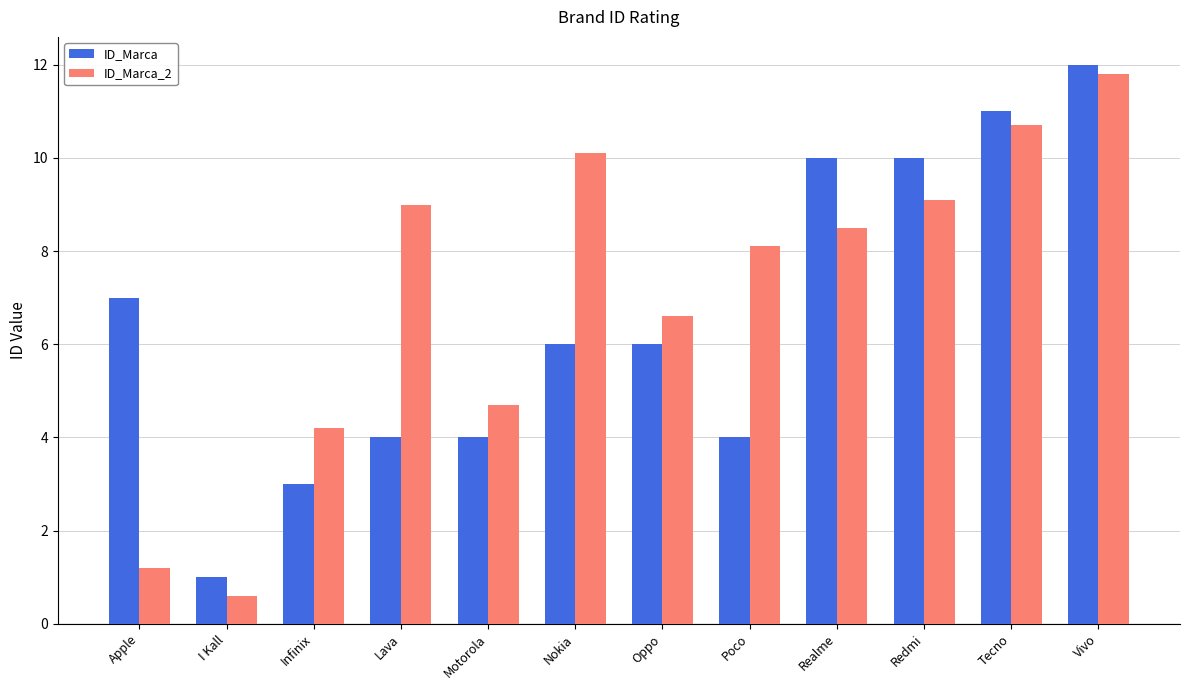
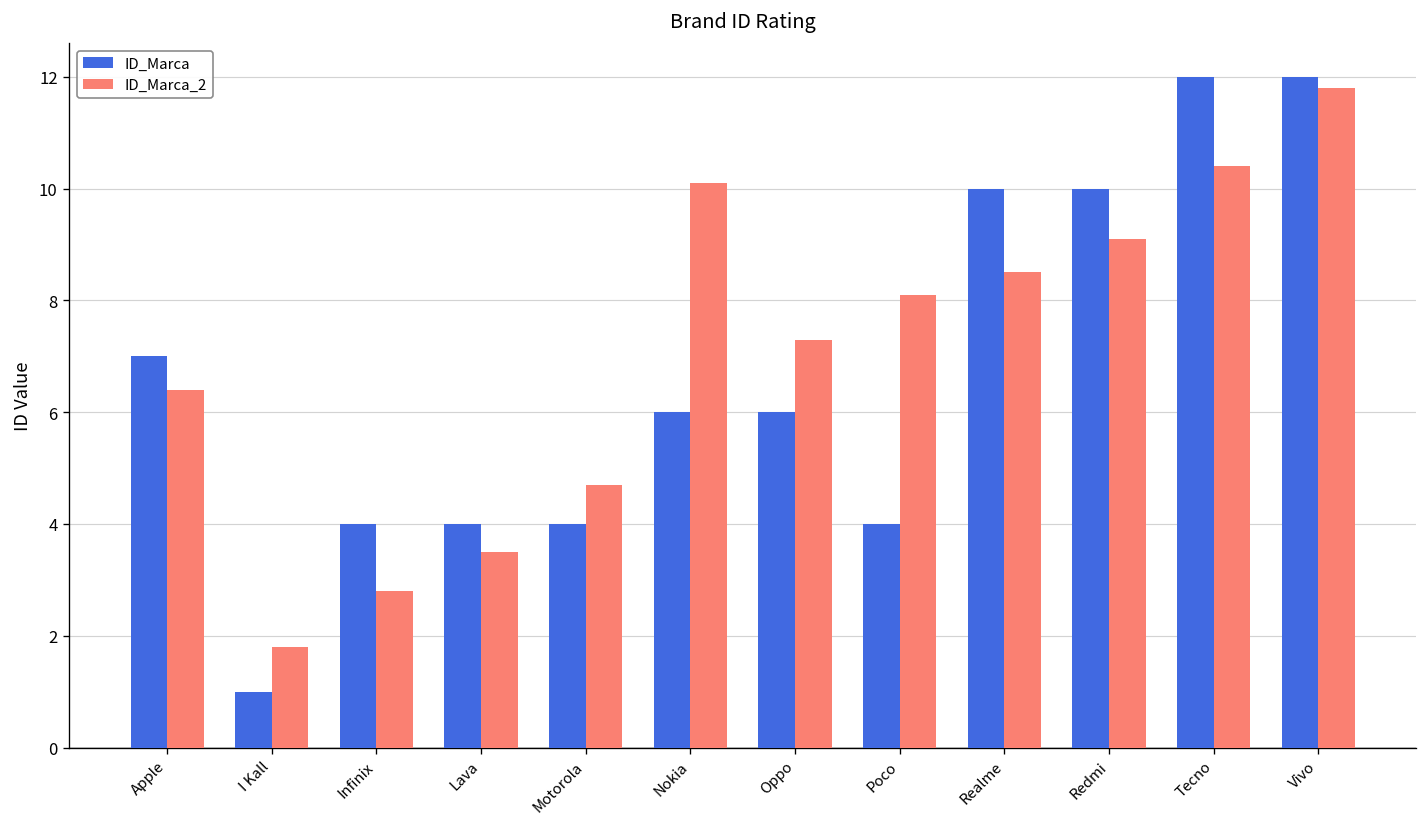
  {
    "ID_Marca": {
      "Apple": 7,
      "I Kall": 1,
-     "Infinix": 3,
+     "Infinix": 4,
      "Lava": 4,
      "Motorola": 4,
      "Nokia": 6,
      "Oppo": 6,
      "Poco": 4,
      "Realme": 10,
      "Redmi": 10,
-     "Tecno": 11,
+     "Tecno": 12,
      "Vivo": 12
    },
    "ID_Marca_2": {
-     "Apple": 1.2,
-     "I Kall": 0.6,
-     "Infinix": 4.2,
-     "Lava": 9.0,
+     "Apple": 6.4,
+     "I Kall": 1.8,
+     "Infinix": 2.8,
+     "Lava": 3.5,
      "Motorola": 4.7,
      "Nokia": 10.1,
-     "Oppo": 6.6,
+     "Oppo": 7.3,
      "Poco": 8.1,
      "Realme": 8.5,
      "Redmi": 9.1,
-     "Tecno": 10.7,
+     "Tecno": 10.4,
      "Vivo": 11.8
    }
  }
